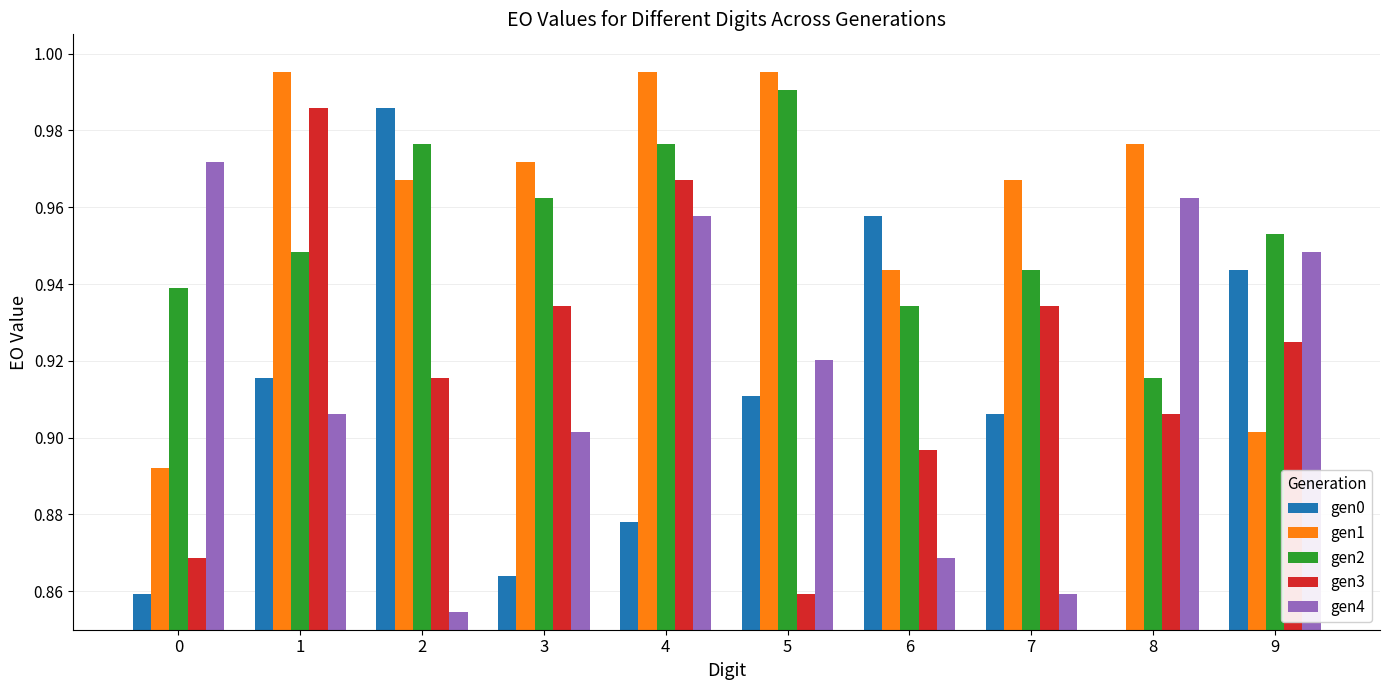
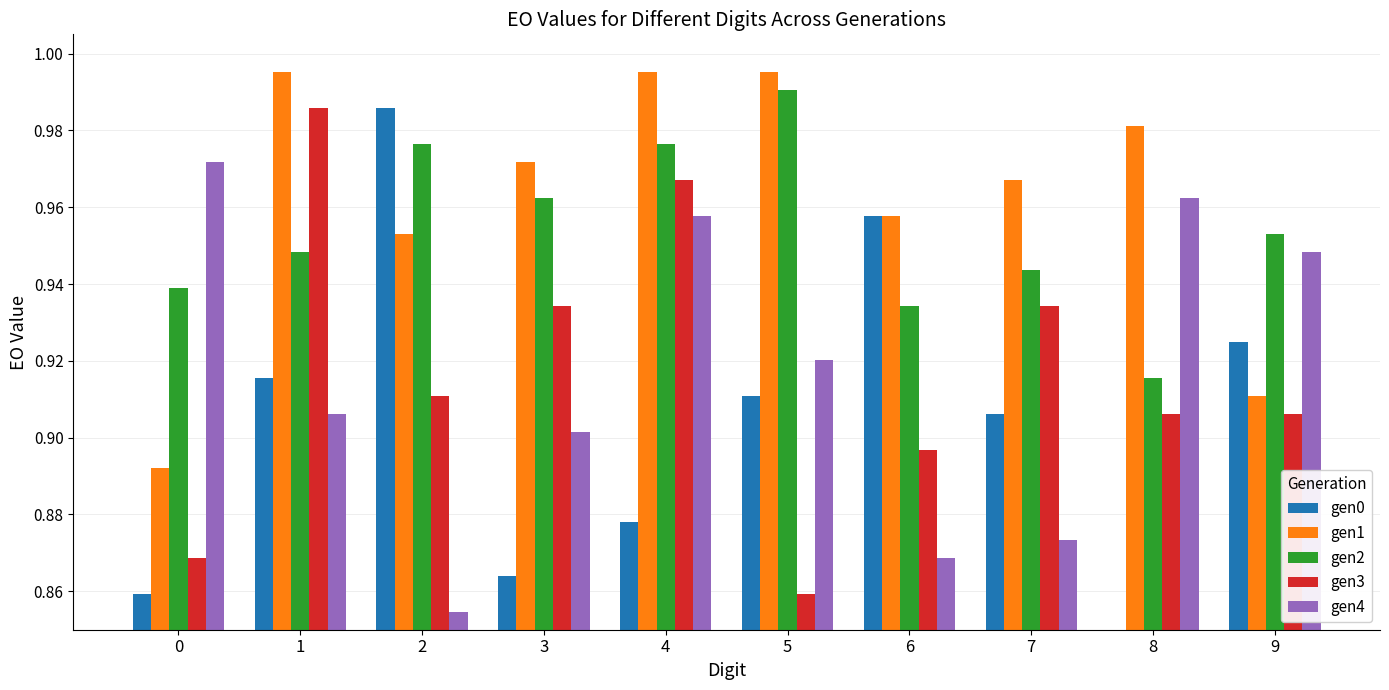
  {
    "gen0": {
      "0": 0.859,
      "1": 0.916,
      "2": 0.986,
      "3": 0.864,
      "4": 0.878,
      "5": 0.911,
      "6": 0.958,
      "7": 0.906,
      "8": 0.850,
-     "9": 0.944
+     "9": 0.925
    },
    "gen1": {
      "0": 0.892,
      "1": 0.995,
-     "2": 0.967,
+     "2": 0.953,
      "3": 0.972,
      "4": 0.995,
      "5": 0.995,
-     "6": 0.944,
+     "6": 0.958,
      "7": 0.967,
-     "8": 0.977,
-     "9": 0.902
+     "8": 0.981,
+     "9": 0.911
    },
    "gen2": {
      "0": 0.939,
      "1": 0.948,
      "2": 0.977,
      "3": 0.963,
      "4": 0.977,
      "5": 0.991,
      "6": 0.934,
      "7": 0.944,
      "8": 0.916,
      "9": 0.953
    },
    "gen3": {
      "0": 0.869,
      "1": 0.986,
-     "2": 0.916,
+     "2": 0.911,
      "3": 0.934,
      "4": 0.967,
      "5": 0.859,
      "6": 0.897,
      "7": 0.934,
      "8": 0.906,
-     "9": 0.925
+     "9": 0.906
    },
    "gen4": {
      "0": 0.972,
      "1": 0.906,
      "2": 0.855,
      "3": 0.902,
      "4": 0.958,
      "5": 0.920,
      "6": 0.869,
-     "7": 0.859,
+     "7": 0.873,
      "8": 0.963,
      "9": 0.948
    }
  }
